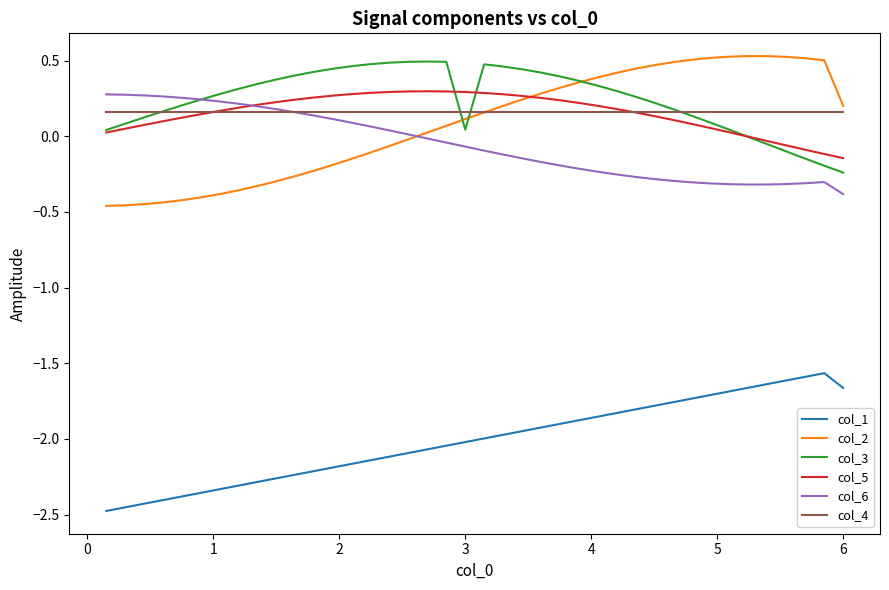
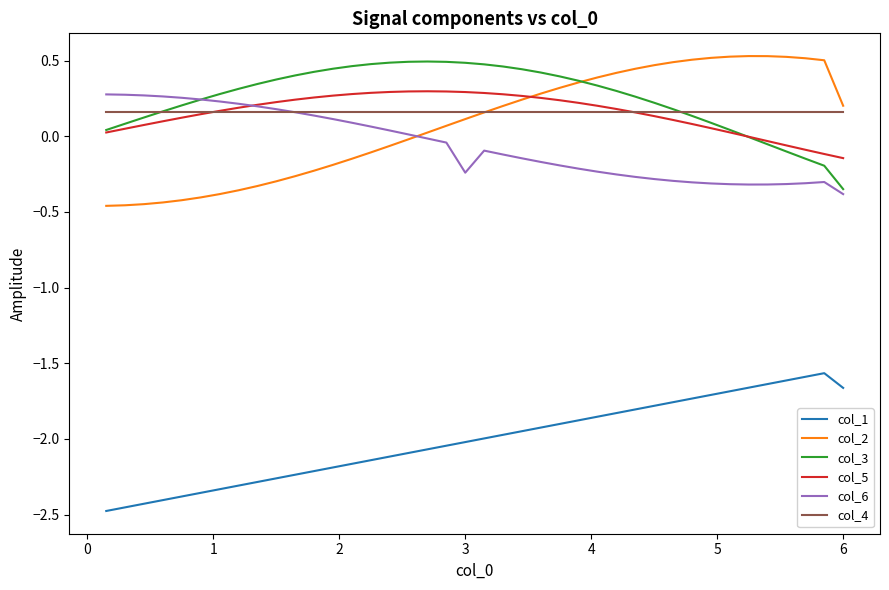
  {
    "col_1": {
      "3": -2.02,
      "6": -1.66
    },
    "col_2": {
      "3": 0.11,
      "6": 0.20
    },
    "col_3": {
-     "3": 0.04,
-     "6": -0.24
+     "3": 0.49,
+     "6": -0.35
    },
    "col_5": {
      "3": 0.29,
      "6": -0.14
    },
    "col_6": {
-     "3": -0.07,
+     "3": -0.24,
      "6": -0.38
    },
    "col_4": {
      "3": 0.16,
      "6": 0.16
    }
  }
